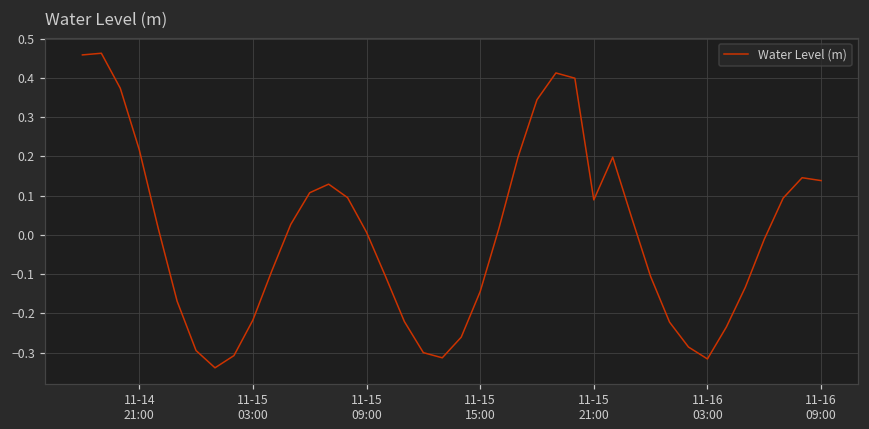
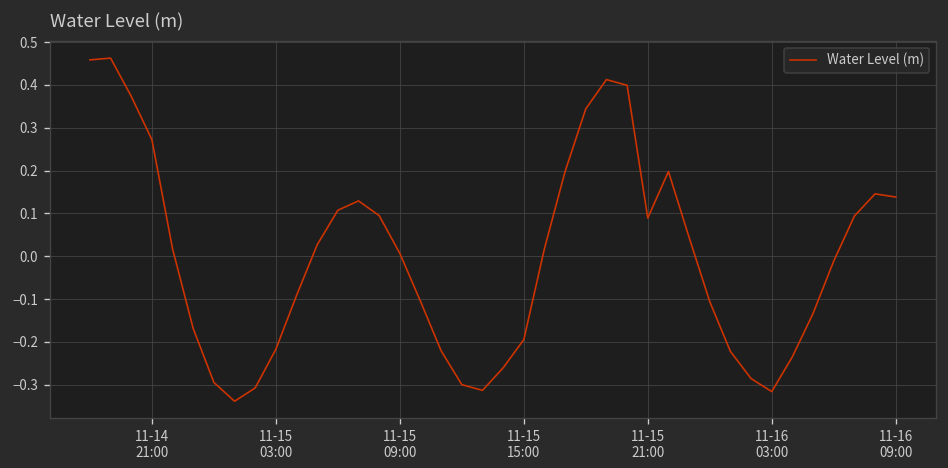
  {
-   "11-14 21:00": 0.22,
+   "11-14 21:00": 0.27,
    "11-15 03:00": -0.22,
    "11-15 09:00": 0.01,
-   "11-15 15:00": -0.14,
+   "11-15 15:00": -0.19,
    "11-15 21:00": 0.09,
    "11-16 03:00": -0.32,
    "11-16 09:00": 0.14
  }
